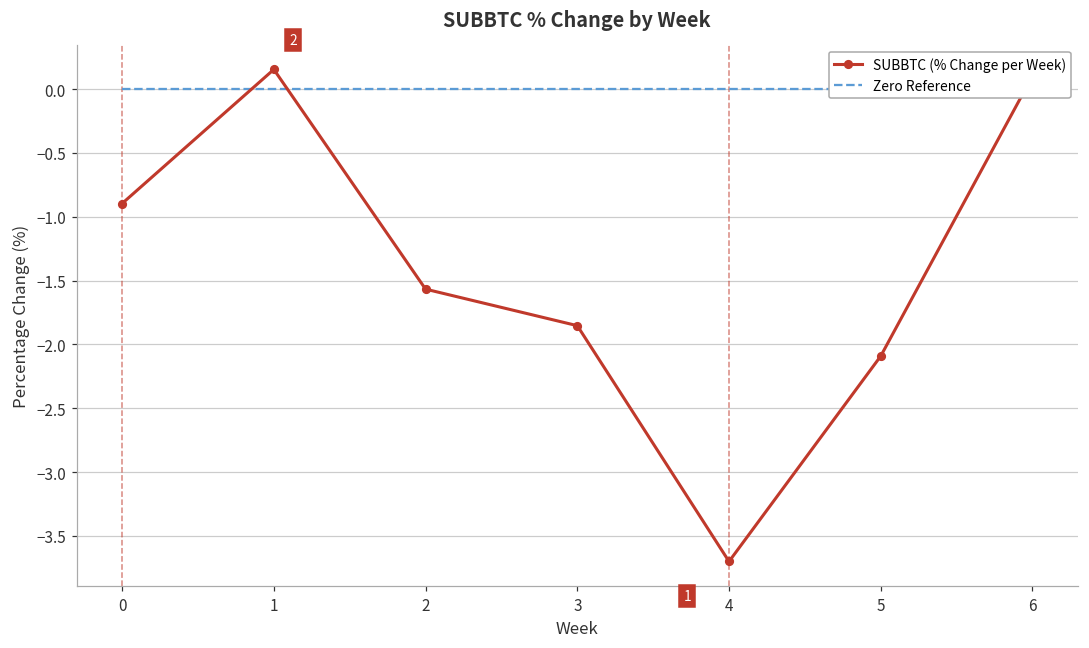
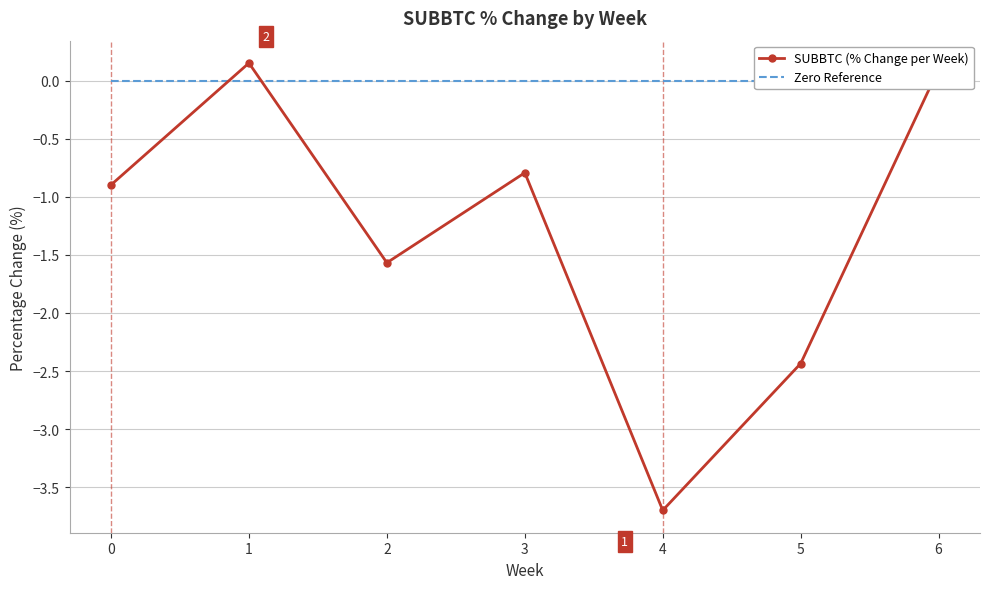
  {
    "SUBBTC (% Change per Week)": {
      "0": -0.90,
      "2": -1.57,
-     "3": -1.85,
+     "3": -0.79,
      "4": -3.70,
-     "5": -2.09
+     "5": -2.44
    },
    "Zero Reference": {
      "0": 0.00,
      "1": 0.00,
      "2": 0.00,
      "3": 0.00,
      "4": 0.00
    }
  }
